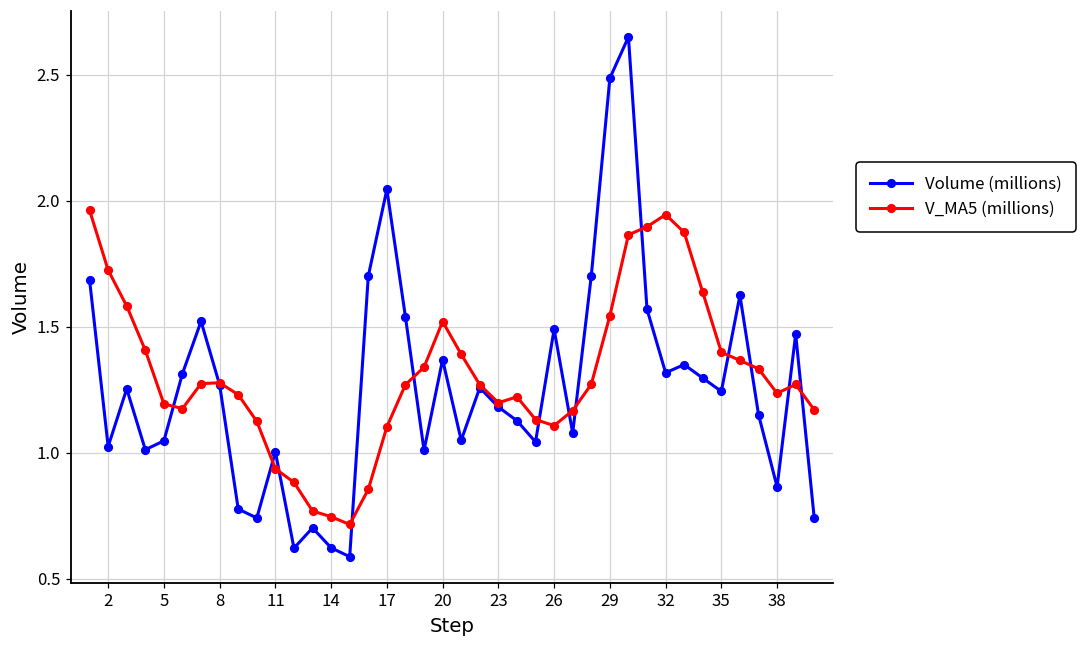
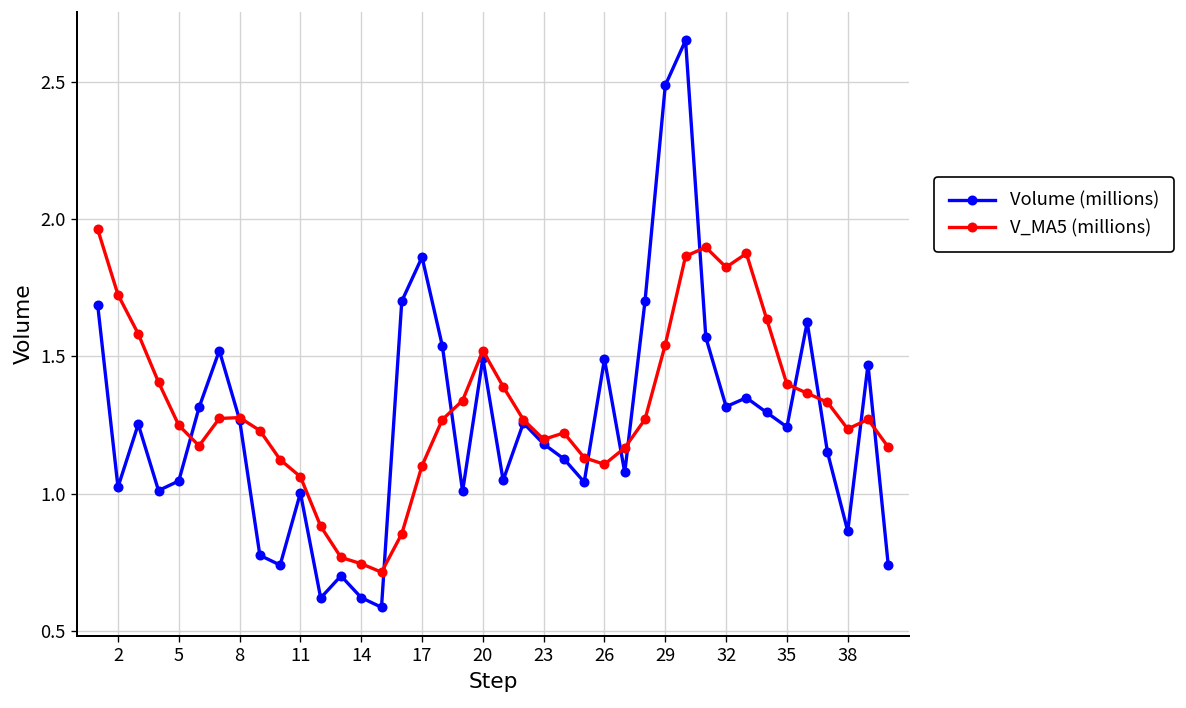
  {
    "Volume (millions)": {
      "2": 1.02,
      "5": 1.05,
      "11": 1.00,
      "14": 0.62,
-     "17": 2.05,
-     "20": 1.37,
+     "17": 1.86,
+     "20": 1.49,
      "23": 1.18,
      "26": 1.49,
      "29": 2.49,
      "32": 1.32,
      "35": 1.24,
      "38": 0.86
    },
    "V_MA5 (millions)": {
      "2": 1.72,
-     "5": 1.19,
-     "11": 0.94,
+     "5": 1.25,
+     "11": 1.06,
      "14": 0.75,
      "17": 1.10,
      "20": 1.52,
      "23": 1.20,
      "26": 1.11,
      "29": 1.54,
-     "32": 1.94,
+     "32": 1.82,
      "35": 1.40,
      "38": 1.24
    }
  }
